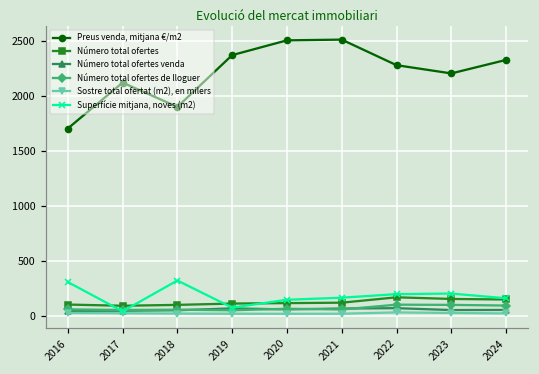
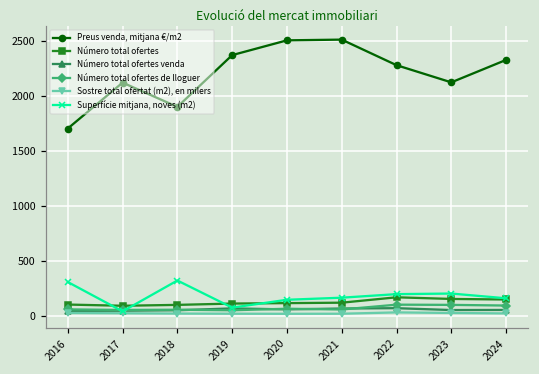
  {
    "Preus venda, mitjana €/m2": {
      "2016": 1700,
      "2019": 2400,
      "2020": 2500,
      "2021": 2500,
      "2022": 2300,
-     "2023": 2200,
+     "2023": 2100,
      "2024": 2300
    },
    "Sostre total ofertat (m2), en milers": {
      "2018": 0,
      "2019": 0,
      "2020": 0,
      "2021": 0,
      "2022": 0,
      "2023": 0,
      "2024": 0
    },
    "Superfície mitjana, noves (m2)": {
      "2016": 300,
      "2018": 300,
      "2020": 100,
      "2021": 200,
      "2022": 200,
      "2023": 200
    }
  }
